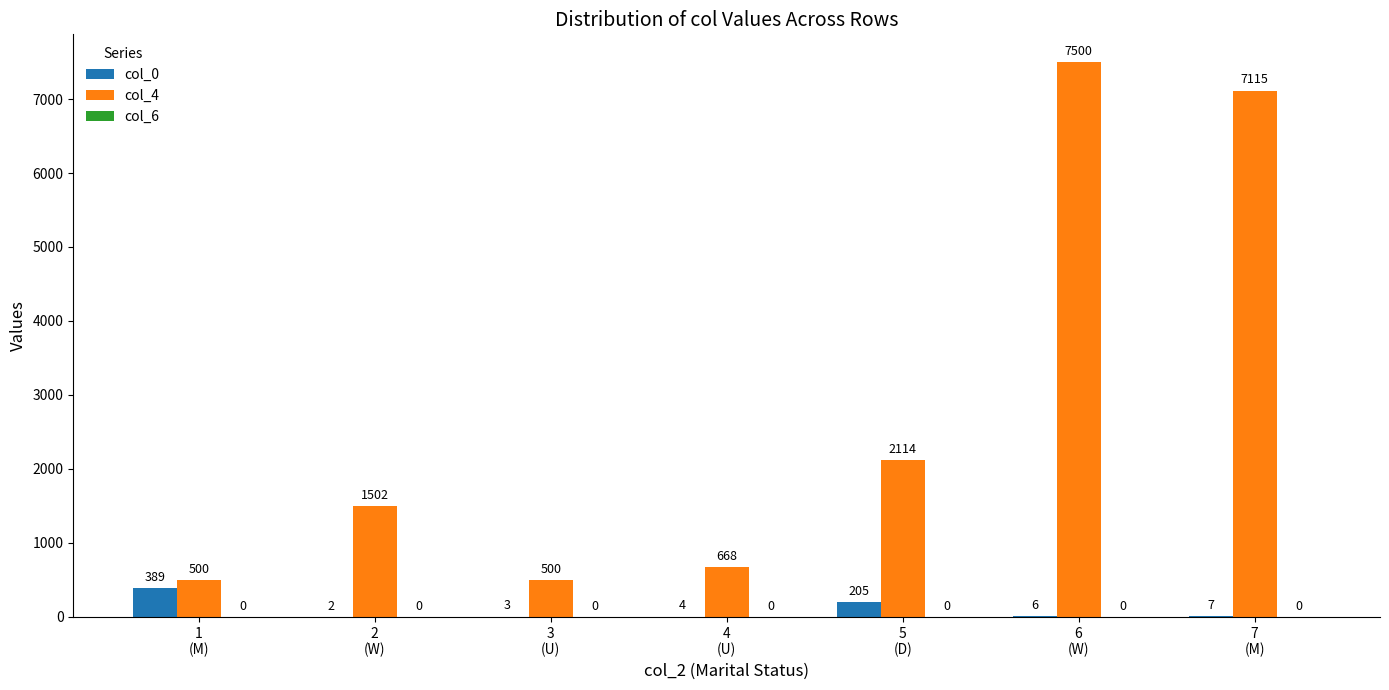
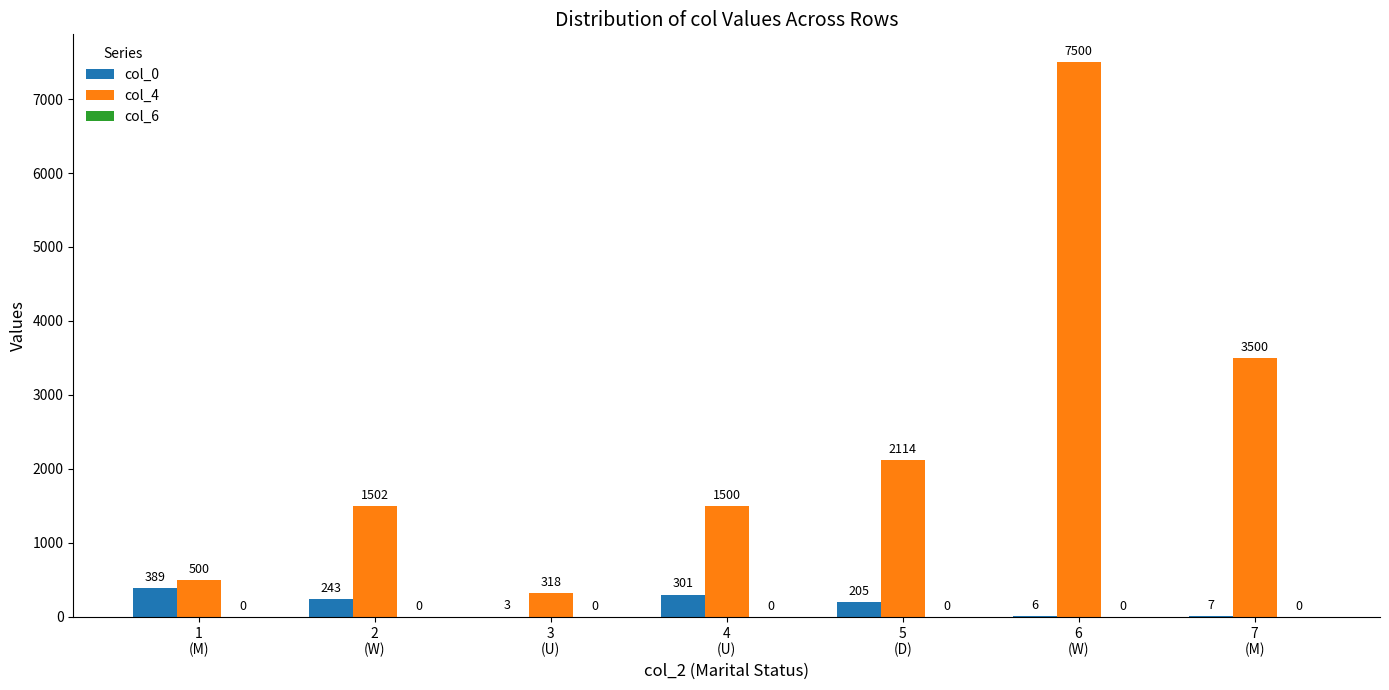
  {
    "col_0": {
      "1 (M)": 389,
-     "2 (W)": 2,
+     "2 (W)": 243,
      "3 (U)": 3,
-     "4 (U)": 4,
+     "4 (U)": 301,
      "5 (D)": 205,
      "6 (W)": 6,
      "7 (M)": 7
    },
    "col_4": {
      "1 (M)": 500,
      "2 (W)": 1502,
-     "3 (U)": 500,
-     "4 (U)": 668,
+     "3 (U)": 318,
+     "4 (U)": 1500,
      "5 (D)": 2114,
      "6 (W)": 7500,
-     "7 (M)": 7115
+     "7 (M)": 3500
    },
    "col_6": {
      "1 (M)": 0,
      "2 (W)": 0,
      "3 (U)": 0,
      "4 (U)": 0,
      "5 (D)": 0,
      "6 (W)": 0,
      "7 (M)": 0
    }
  }
